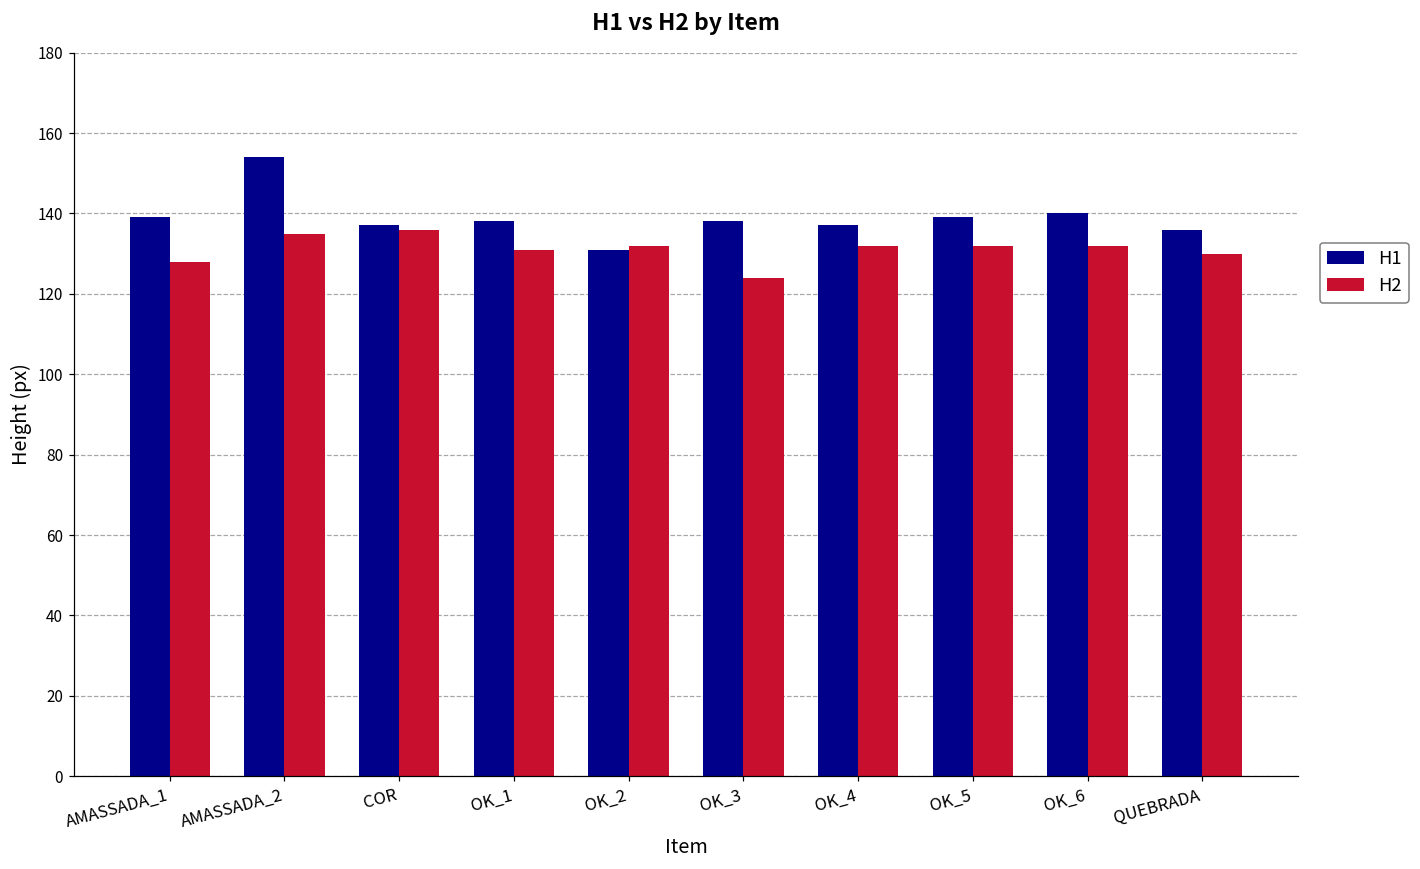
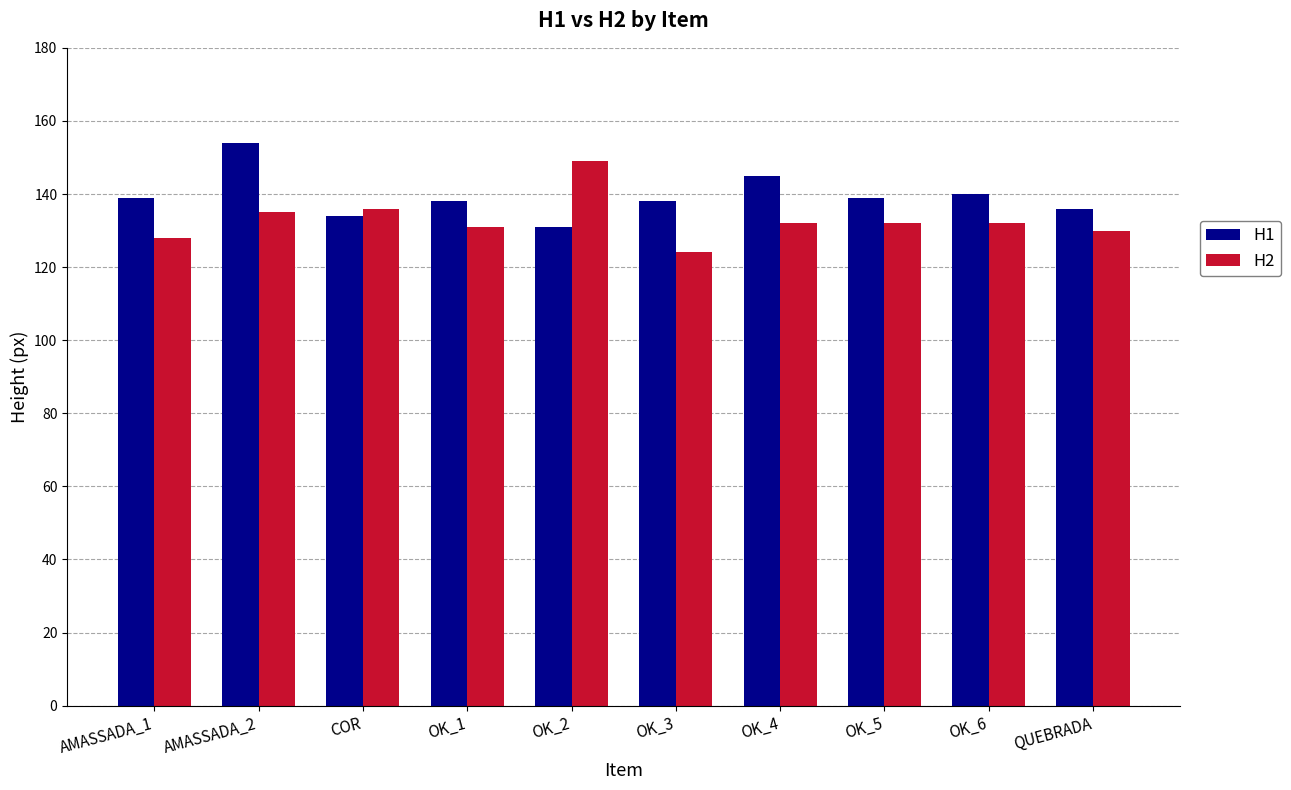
  {
    "H1": {
      "AMASSADA_1": 139,
      "AMASSADA_2": 154,
-     "COR": 137,
+     "COR": 134,
      "OK_1": 138,
      "OK_2": 131,
      "OK_3": 138,
-     "OK_4": 137,
+     "OK_4": 145,
      "OK_5": 139,
      "OK_6": 140,
      "QUEBRADA": 136
    },
    "H2": {
      "AMASSADA_1": 128,
      "AMASSADA_2": 135,
      "COR": 136,
      "OK_1": 131,
-     "OK_2": 132,
+     "OK_2": 149,
      "OK_3": 124,
      "OK_4": 132,
      "OK_5": 132,
      "OK_6": 132,
      "QUEBRADA": 130
    }
  }
